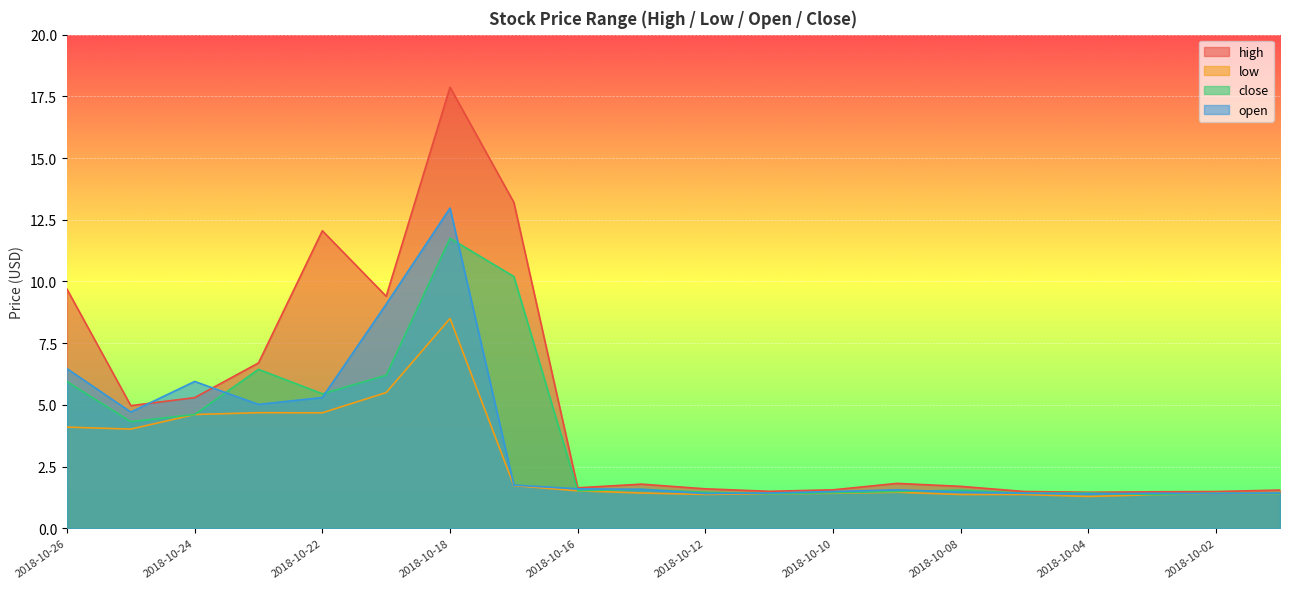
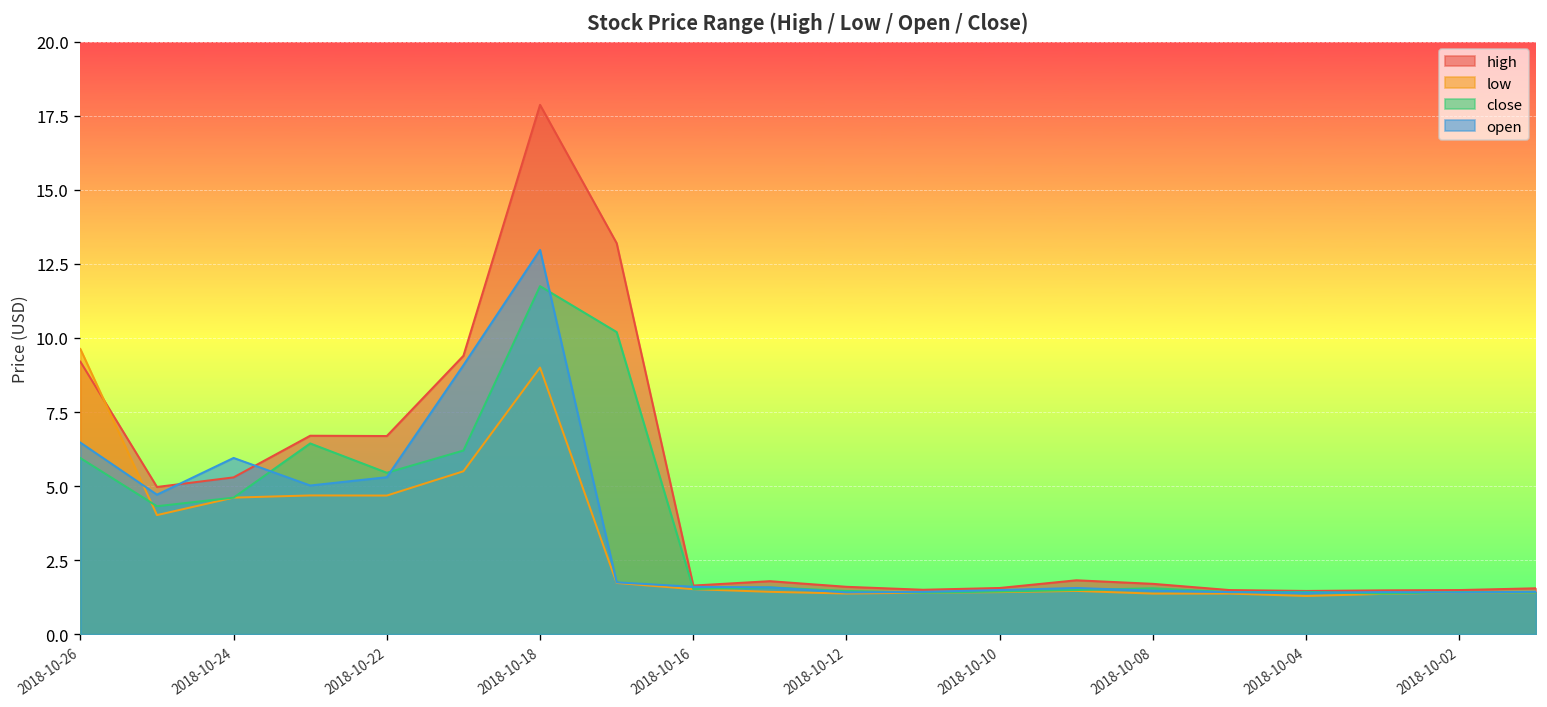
  {
    "high": {
-     "2018-10-26": 9.7,
+     "2018-10-26": 9.2,
      "2018-10-24": 5.3,
-     "2018-10-22": 12.1,
+     "2018-10-22": 6.7,
      "2018-10-18": 17.9,
      "2018-10-12": 1.6,
      "2018-10-08": 1.7
    },
    "low": {
-     "2018-10-26": 4.1,
+     "2018-10-26": 9.6,
      "2018-10-22": 4.7,
-     "2018-10-18": 8.5,
+     "2018-10-18": 9.0,
      "2018-10-04": 1.3
    },
    "close": {
      "2018-10-26": 5.9,
      "2018-10-22": 5.4,
      "2018-10-18": 11.8
    },
    "open": {
      "2018-10-26": 6.5,
      "2018-10-24": 5.9,
      "2018-10-22": 5.3,
      "2018-10-18": 13.0
    }
  }
